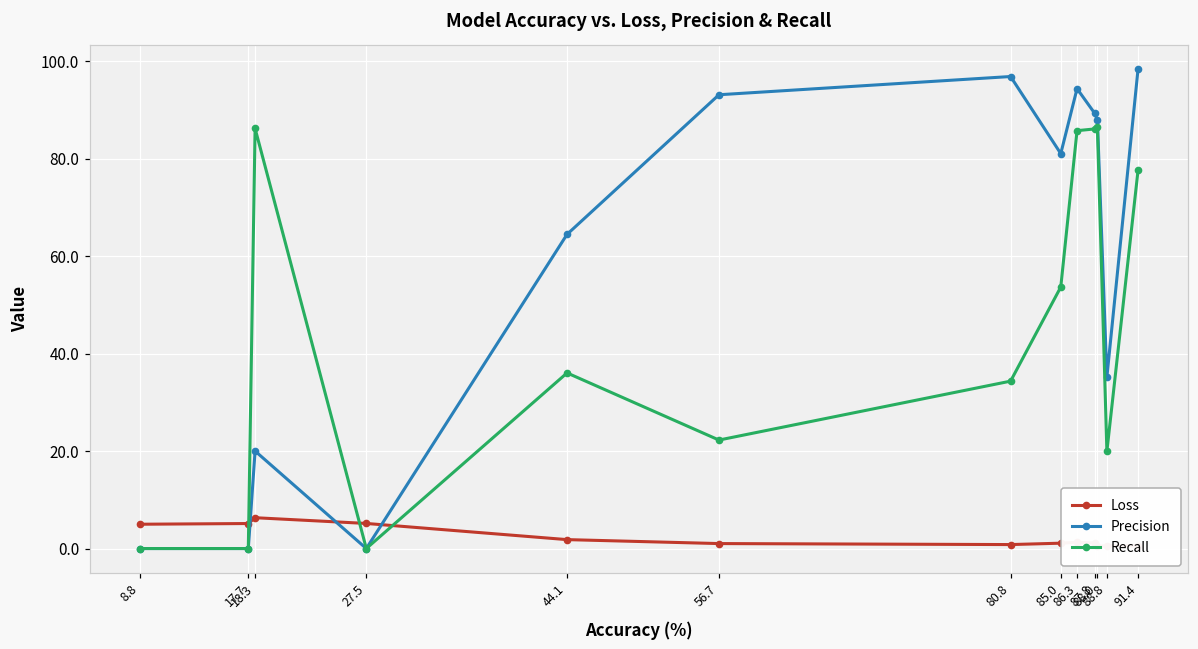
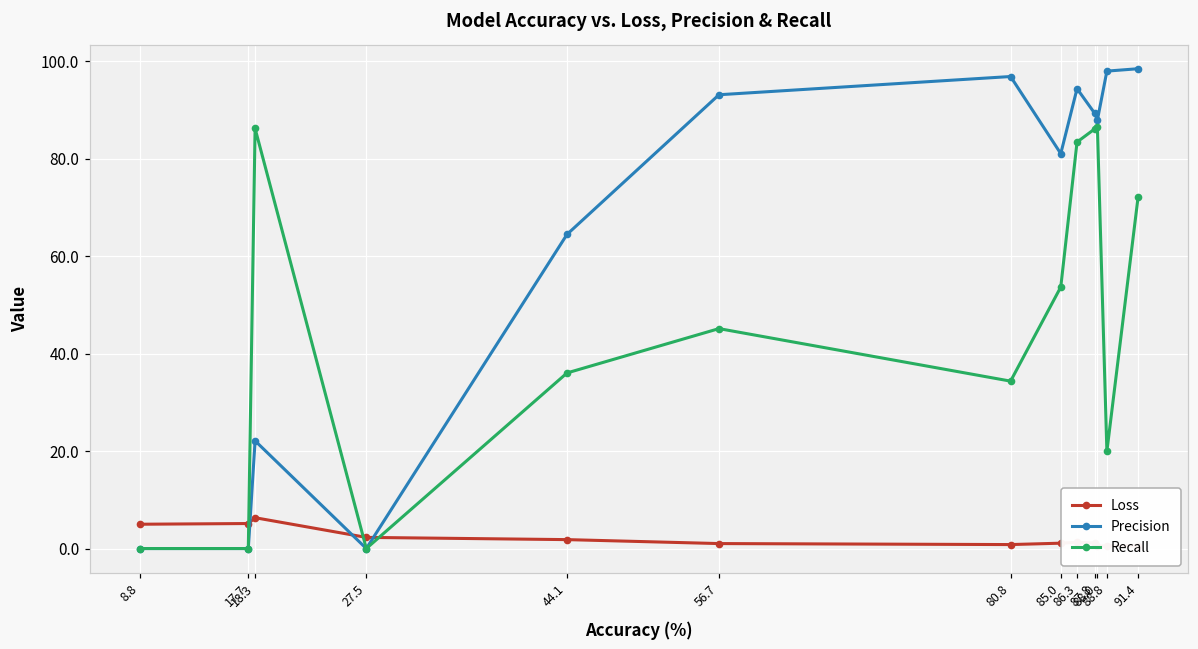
  {
    "Loss": {
      "8.8": 5,
      "17.7": 5,
      "18.3": 6,
-     "27.5": 5,
+     "27.5": 2,
      "44.1": 2,
      "56.7": 1,
      "80.8": 1,
      "85.0": 1
    },
    "Precision": {
-     "18.3": 20,
+     "18.3": 22,
      "44.1": 64,
      "56.7": 93,
      "80.8": 97,
      "85.0": 81,
      "86.3": 94,
      "87.8": 89,
      "88.0": 88,
-     "88.8": 35,
+     "88.8": 98,
      "91.4": 98
    },
    "Recall": {
      "18.3": 86,
      "44.1": 36,
-     "56.7": 22,
+     "56.7": 45,
      "80.8": 34,
      "85.0": 54,
-     "86.3": 86,
+     "86.3": 83,
      "87.8": 86,
      "88.0": 86,
      "88.8": 20,
-     "91.4": 78
+     "91.4": 72
    }
  }
